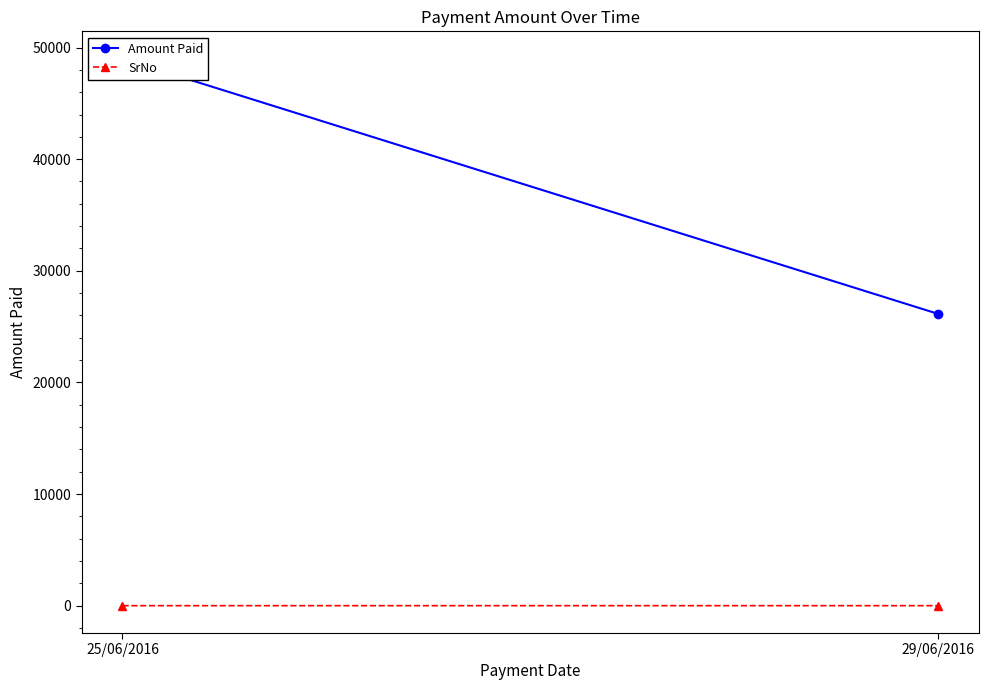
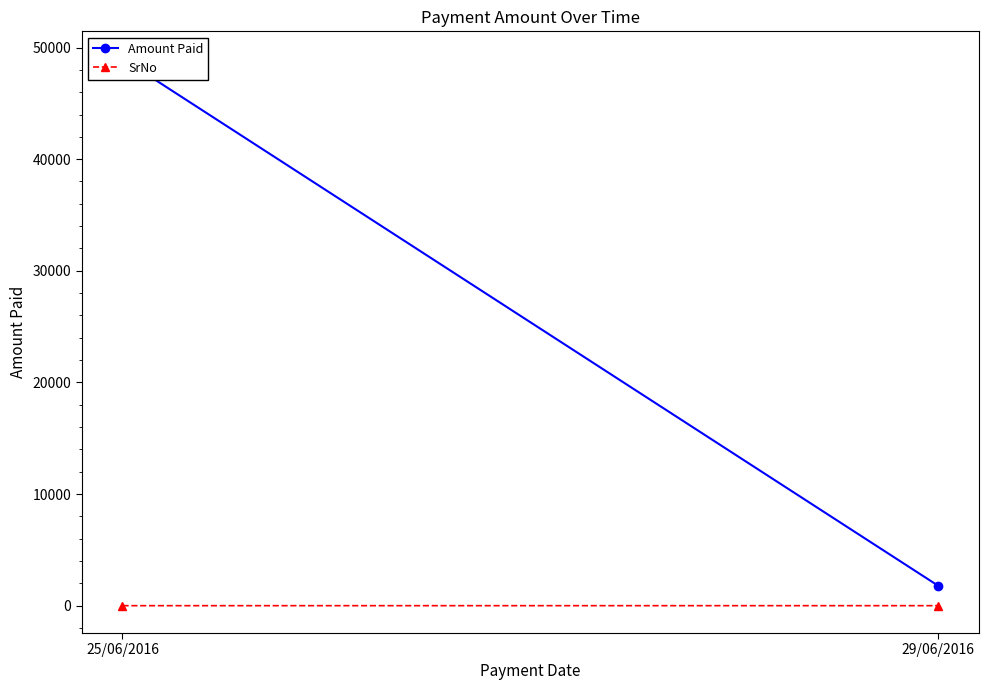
  {
    "Amount Paid": {
-     "29/06/2016": 26100
+     "29/06/2016": 1800
    },
    "SrNo": {
      "25/06/2016": 0,
      "29/06/2016": 0
    }
  }
